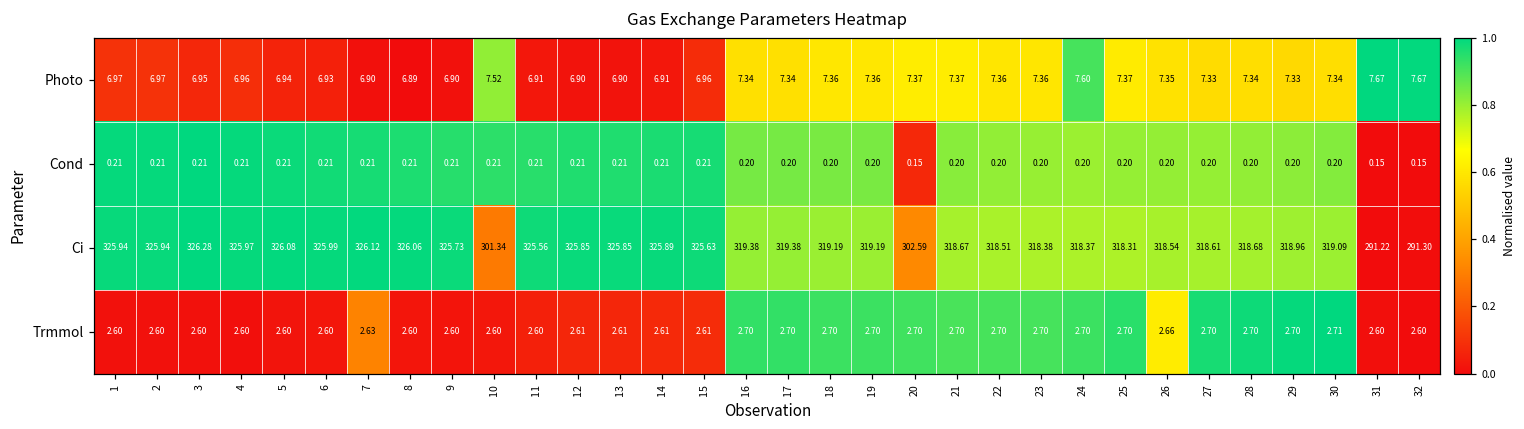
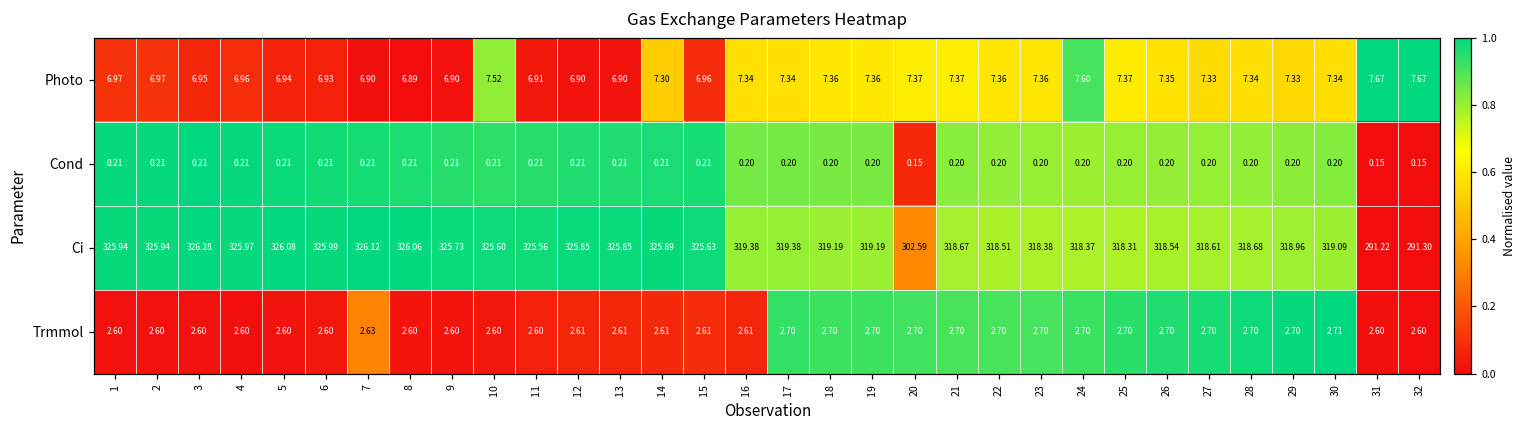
  {
    "Photo": {
      "1": 6.97,
      "2": 6.97,
      "3": 6.95,
      "4": 6.96,
      "5": 6.94,
      "6": 6.93,
      "7": 6.90,
      "8": 6.89,
      "9": 6.90,
      "10": 7.52,
      "11": 6.91,
      "12": 6.90,
      "13": 6.90,
-     "14": 6.91,
+     "14": 7.30,
      "15": 6.96,
      "16": 7.34,
      "17": 7.34,
      "18": 7.36,
      "19": 7.36,
      "20": 7.37,
      "21": 7.37,
      "22": 7.36,
      "23": 7.36,
      "24": 7.60,
      "25": 7.37,
      "26": 7.35,
      "27": 7.33,
      "28": 7.34,
      "29": 7.33,
      "30": 7.34,
      "31": 7.67,
      "32": 7.67
    },
    "Cond": {
      "1": 0.21,
      "2": 0.21,
      "3": 0.21,
      "4": 0.21,
      "5": 0.21,
      "6": 0.21,
      "7": 0.21,
      "8": 0.21,
      "9": 0.21,
      "10": 0.21,
      "11": 0.21,
      "12": 0.21,
      "13": 0.21,
      "14": 0.21,
      "15": 0.21,
      "16": 0.20,
      "17": 0.20,
      "18": 0.20,
      "19": 0.20,
      "20": 0.15,
      "21": 0.20,
      "22": 0.20,
      "23": 0.20,
      "24": 0.20,
      "25": 0.20,
      "26": 0.20,
      "27": 0.20,
      "28": 0.20,
      "29": 0.20,
      "30": 0.20,
      "31": 0.15,
      "32": 0.15
    },
    "Ci": {
      "1": 325.94,
      "2": 325.94,
      "3": 326.28,
      "4": 325.97,
      "5": 326.08,
      "6": 325.99,
      "7": 326.12,
      "8": 326.06,
      "9": 325.73,
-     "10": 301.34,
+     "10": 325.60,
      "11": 325.56,
      "12": 325.85,
      "13": 325.85,
      "14": 325.89,
      "15": 325.63,
      "16": 319.38,
      "17": 319.38,
      "18": 319.19,
      "19": 319.19,
      "20": 302.59,
      "21": 318.67,
      "22": 318.51,
      "23": 318.38,
      "24": 318.37,
      "25": 318.31,
      "26": 318.54,
      "27": 318.61,
      "28": 318.68,
      "29": 318.96,
      "30": 319.09,
      "31": 291.22,
      "32": 291.30
    },
    "Trmmol": {
      "1": 2.60,
      "2": 2.60,
      "3": 2.60,
      "4": 2.60,
      "5": 2.60,
      "6": 2.60,
      "7": 2.63,
      "8": 2.60,
      "9": 2.60,
      "10": 2.60,
      "11": 2.60,
      "12": 2.61,
      "13": 2.61,
      "14": 2.61,
      "15": 2.61,
-     "16": 2.70,
+     "16": 2.61,
      "17": 2.70,
      "18": 2.70,
      "19": 2.70,
      "20": 2.70,
      "21": 2.70,
      "22": 2.70,
      "23": 2.70,
      "24": 2.70,
      "25": 2.70,
-     "26": 2.66,
+     "26": 2.70,
      "27": 2.70,
      "28": 2.70,
      "29": 2.70,
      "30": 2.71,
      "31": 2.60,
      "32": 2.60
    }
  }
